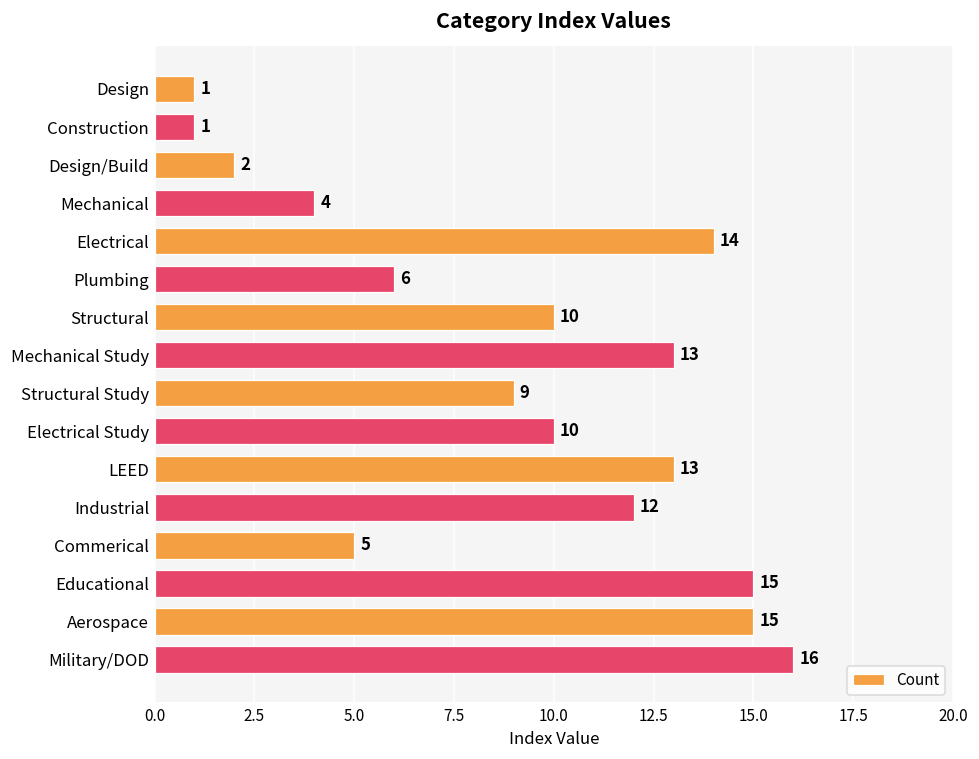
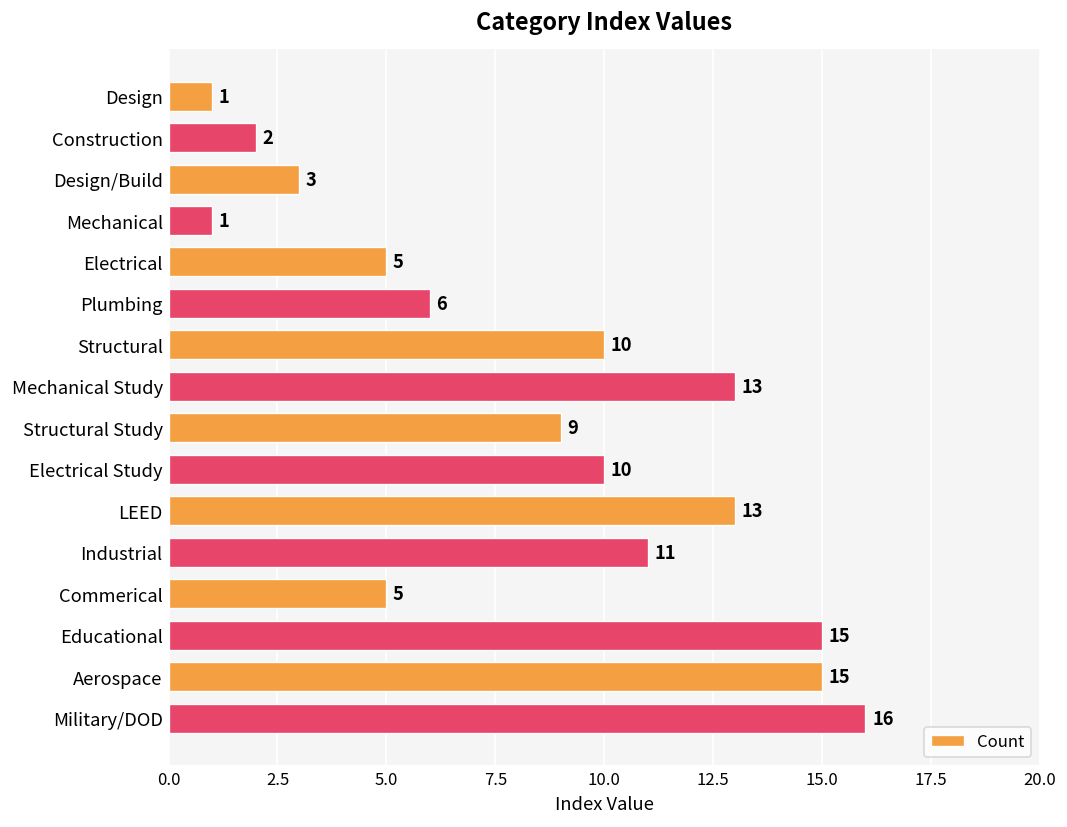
  {
    "Design": 1,
-   "Construction": 1,
-   "Design/Build": 2,
-   "Mechanical": 4,
-   "Electrical": 14,
+   "Construction": 2,
+   "Design/Build": 3,
+   "Mechanical": 1,
+   "Electrical": 5,
    "Plumbing": 6,
    "Structural": 10,
    "Mechanical Study": 13,
    "Structural Study": 9,
    "Electrical Study": 10,
    "LEED": 13,
-   "Industrial": 12,
+   "Industrial": 11,
    "Commerical": 5,
    "Educational": 15,
    "Aerospace": 15,
    "Military/DOD": 16
  }
